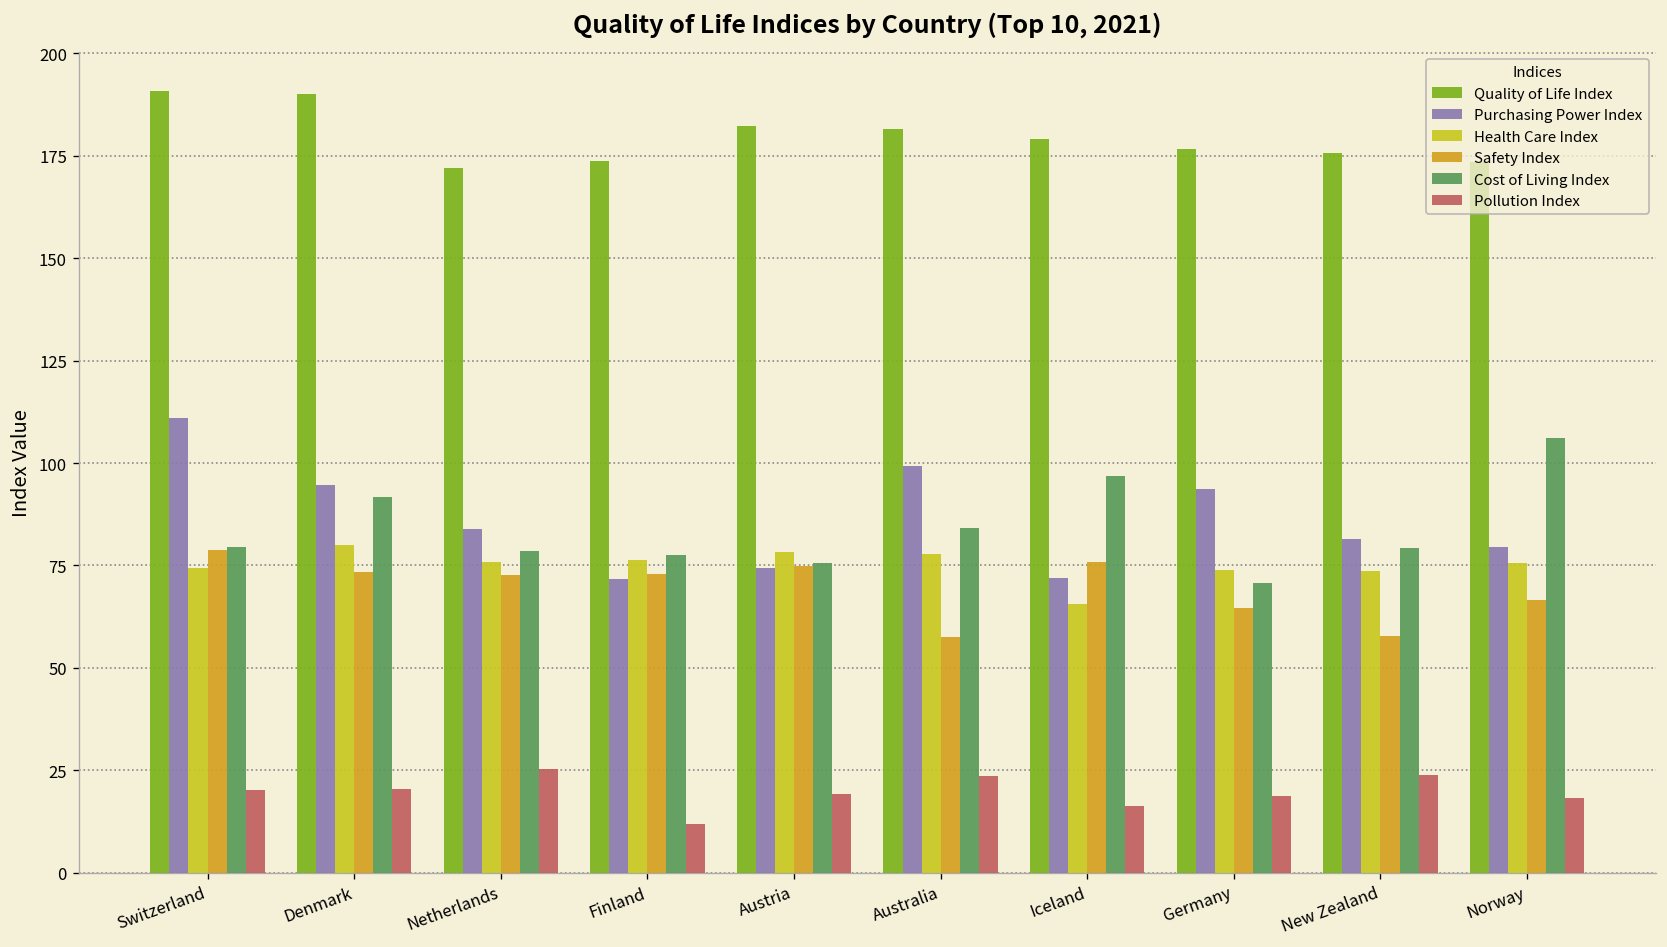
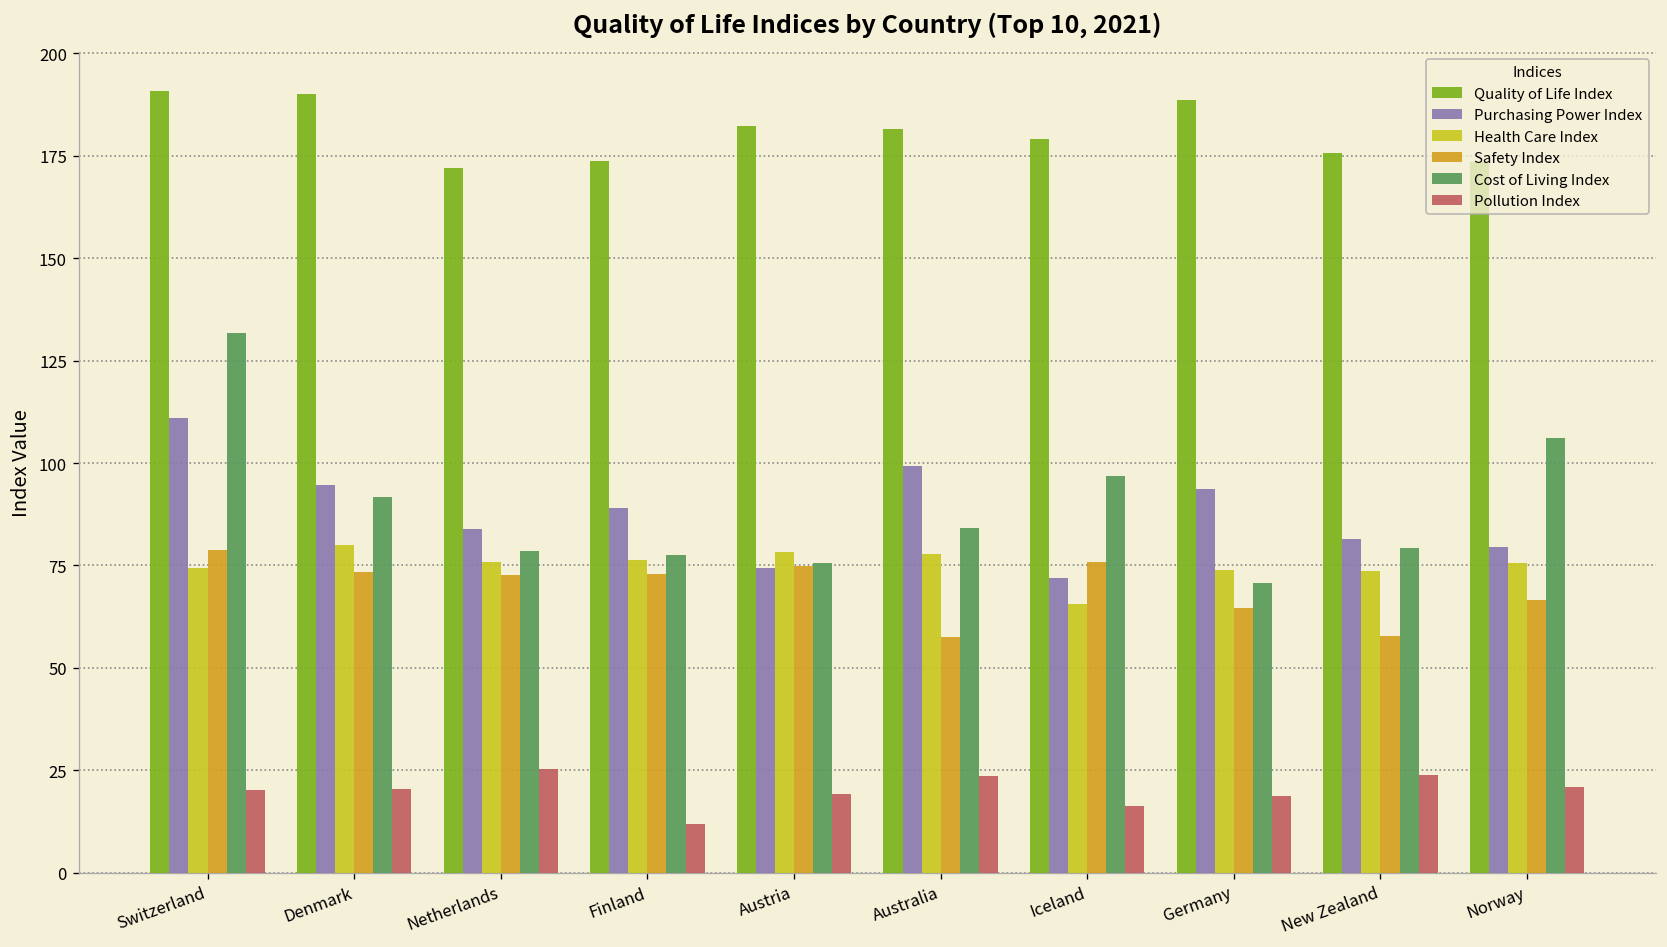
  {
    "Quality of Life Index": {
      "Switzerland": 191,
      "Denmark": 190,
      "Netherlands": 172,
      "Finland": 174,
      "Austria": 182,
      "Australia": 182,
      "Iceland": 179,
-     "Germany": 177,
+     "Germany": 189,
      "New Zealand": 176
    },
    "Purchasing Power Index": {
      "Switzerland": 111,
      "Denmark": 95,
      "Netherlands": 84,
-     "Finland": 72,
+     "Finland": 89,
      "Austria": 74,
      "Australia": 99,
      "Iceland": 72,
      "Germany": 94,
      "New Zealand": 81,
      "Norway": 79
    },
    "Cost of Living Index": {
-     "Switzerland": 79,
+     "Switzerland": 132,
      "Denmark": 92,
      "Netherlands": 79,
      "Finland": 77,
      "Austria": 75,
      "Australia": 84,
      "Iceland": 97,
      "Germany": 71,
      "New Zealand": 79,
      "Norway": 106
    },
    "Pollution Index": {
      "Switzerland": 20,
      "Denmark": 20,
      "Netherlands": 25,
      "Finland": 12,
      "Austria": 19,
      "Australia": 23,
      "Iceland": 16,
      "Germany": 19,
      "New Zealand": 24,
-     "Norway": 18
+     "Norway": 21
    }
  }
